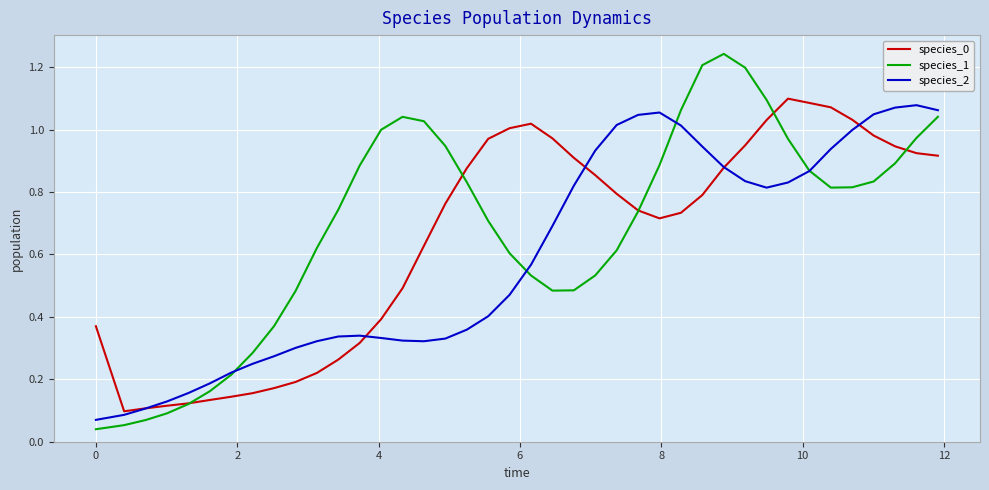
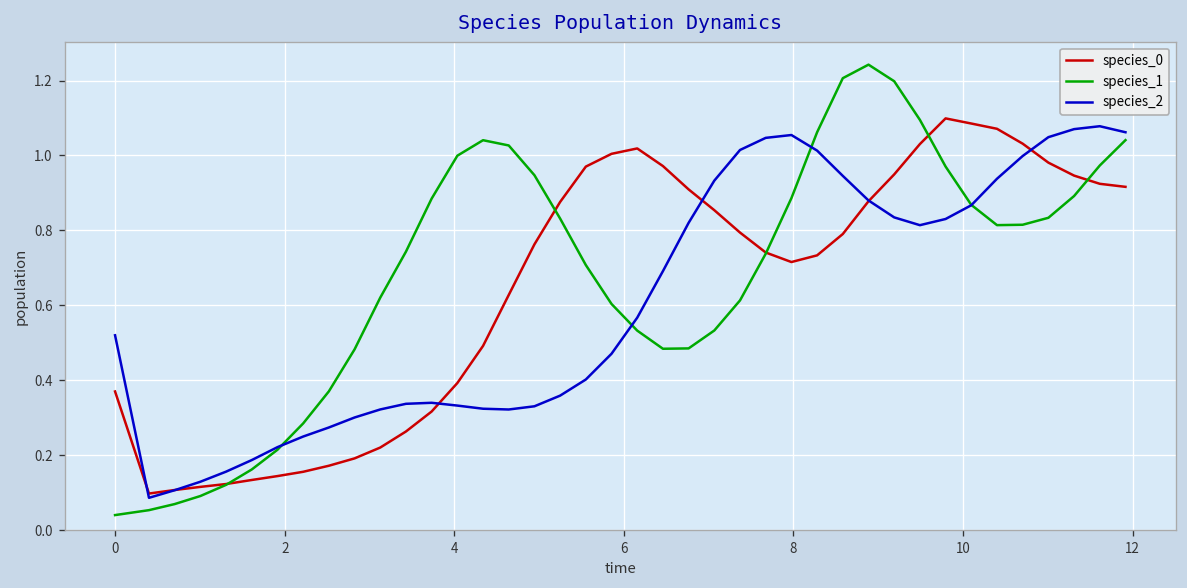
  {
    "species_0": {
      "0": 0.37
    },
    "species_1": {
      "0": 0.04
    },
    "species_2": {
-     "0": 0.07
+     "0": 0.52
    }
  }
